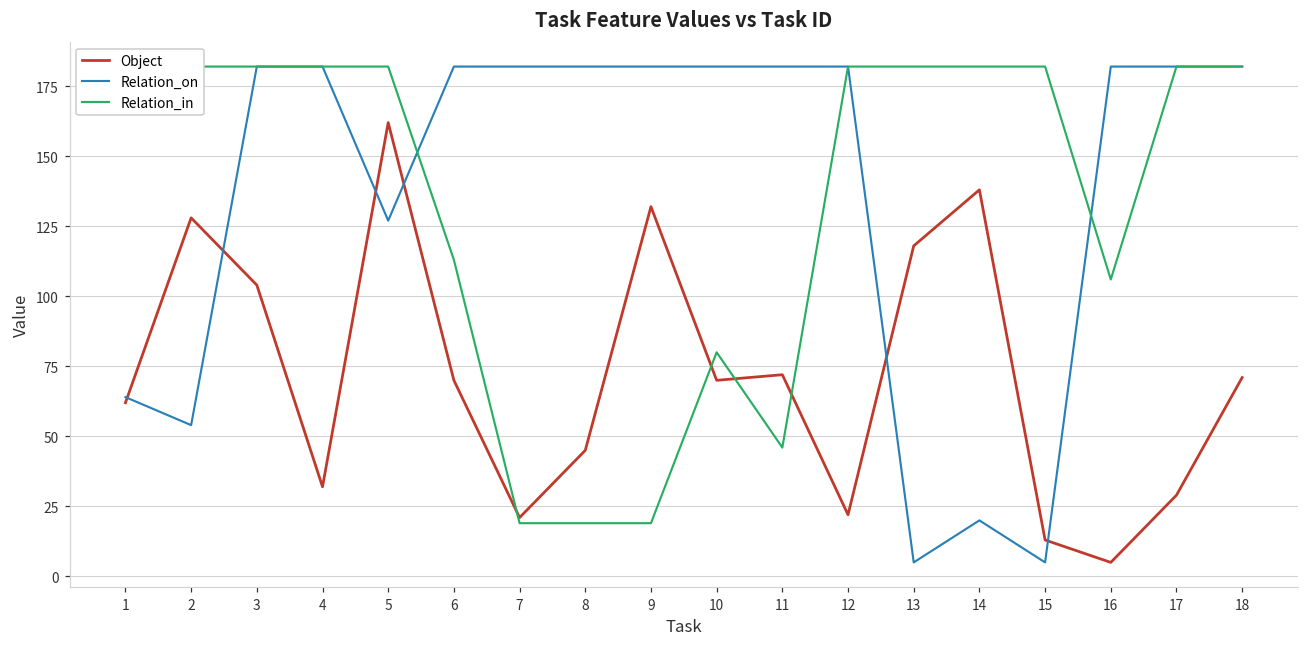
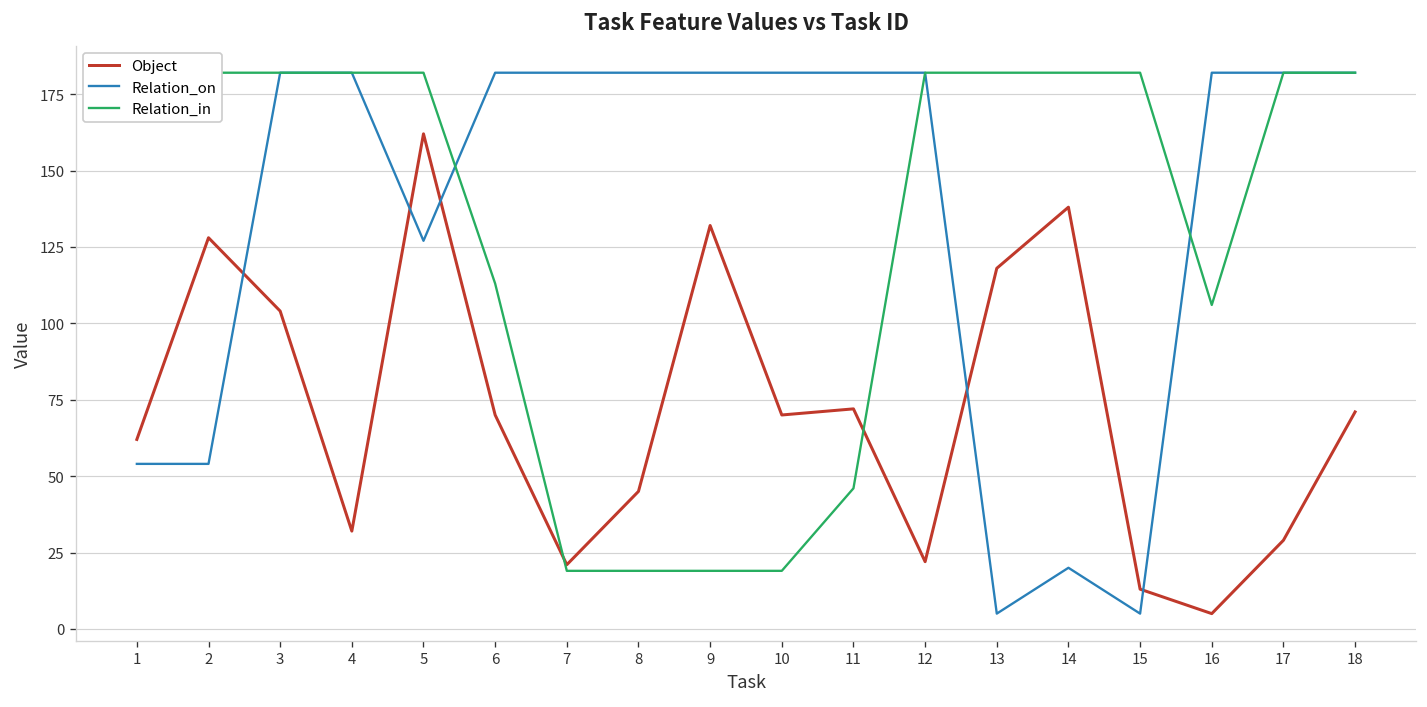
  {
    "Object": {
      "1": 62,
      "2": 128,
      "3": 104,
      "4": 32,
      "5": 162,
      "6": 70,
      "7": 21,
      "8": 45,
      "9": 132,
      "10": 70,
      "11": 72,
      "12": 22,
      "13": 118,
      "14": 138,
      "15": 13,
      "16": 5,
      "17": 29,
      "18": 71
    },
    "Relation_on": {
-     "1": 64,
+     "1": 54,
      "2": 54,
      "5": 127,
      "6": 182,
      "7": 182,
      "8": 182,
      "9": 182,
      "10": 182,
      "11": 182,
      "13": 5,
      "14": 20,
      "15": 5,
      "16": 182
    },
    "Relation_in": {
      "5": 182,
      "6": 113,
      "7": 19,
      "8": 19,
      "9": 19,
-     "10": 80,
+     "10": 19,
      "11": 46,
      "13": 182,
      "14": 182,
      "15": 182,
      "16": 106
    }
  }
